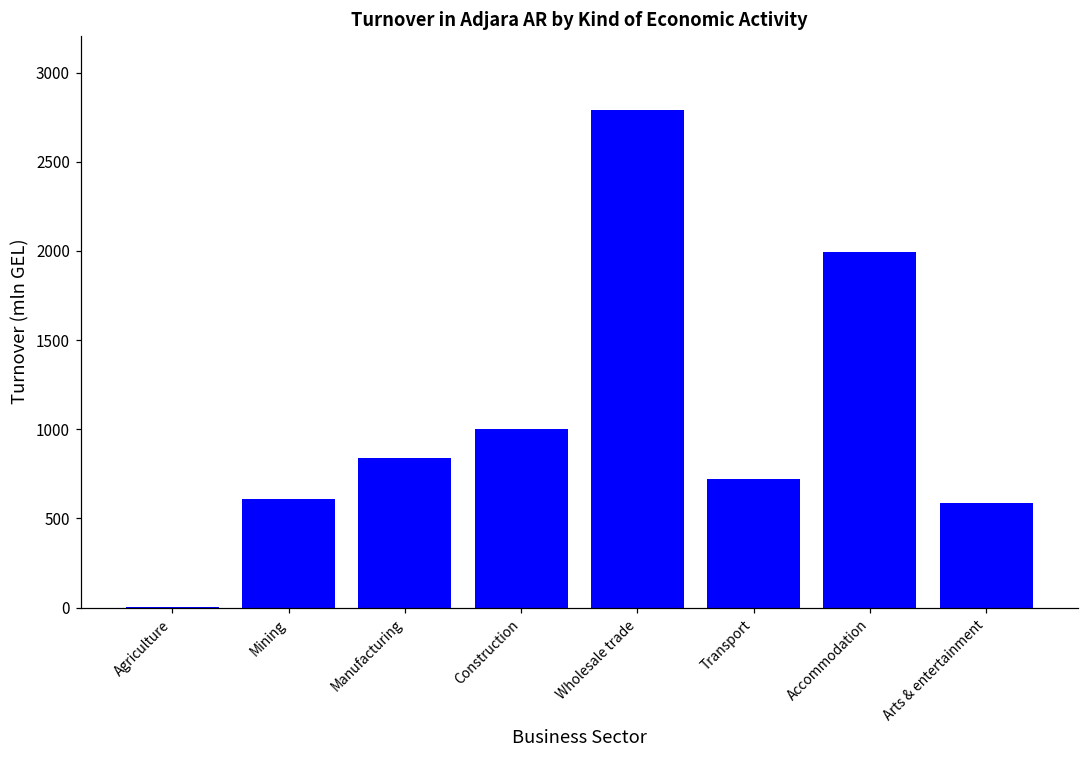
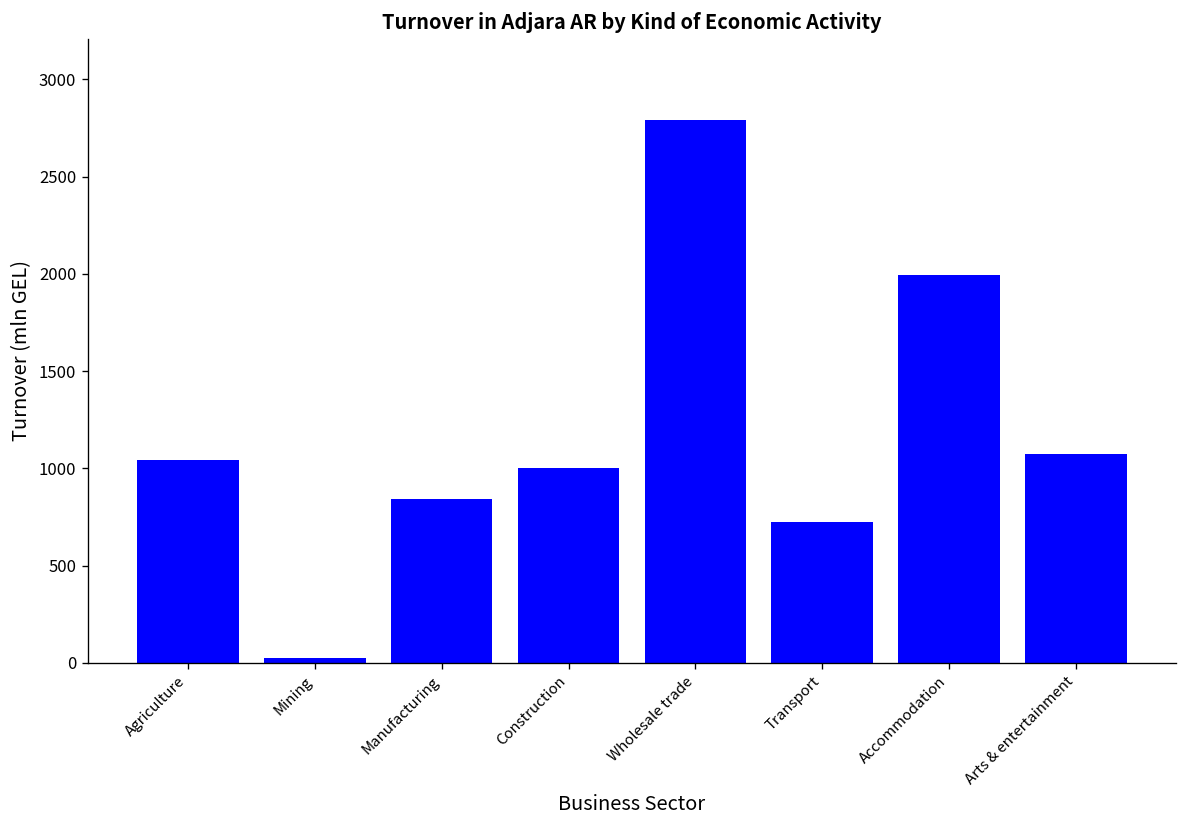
  {
-   "Agriculture": 0,
-   "Mining": 610,
+   "Agriculture": 1040,
+   "Mining": 20,
    "Manufacturing": 840,
    "Construction": 1000,
    "Wholesale trade": 2790,
    "Transport": 720,
    "Accommodation": 2000,
-   "Arts & entertainment": 590
+   "Arts & entertainment": 1070
  }
